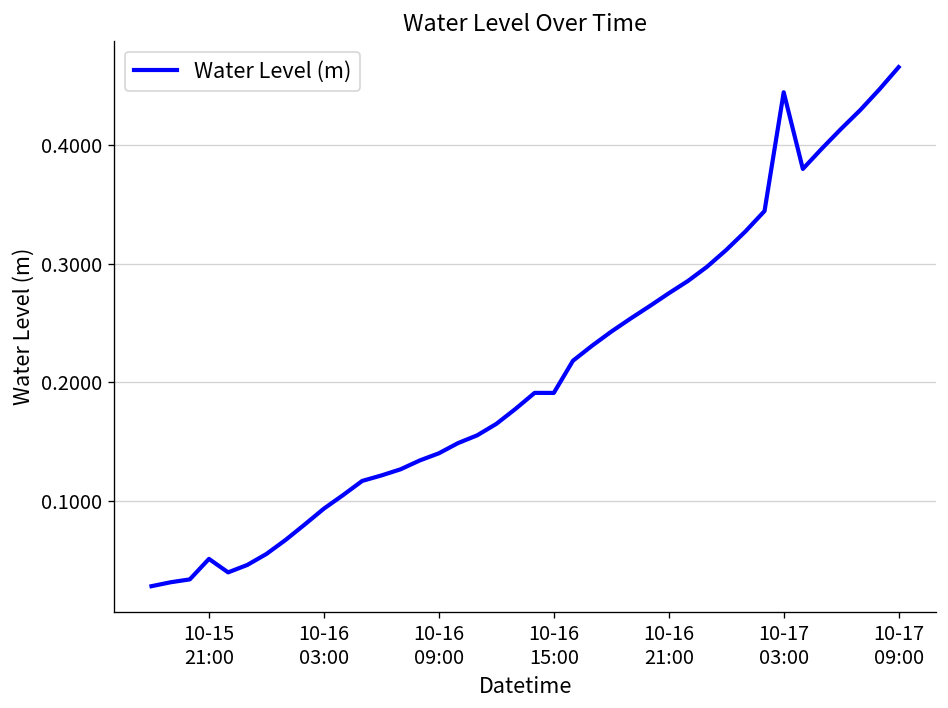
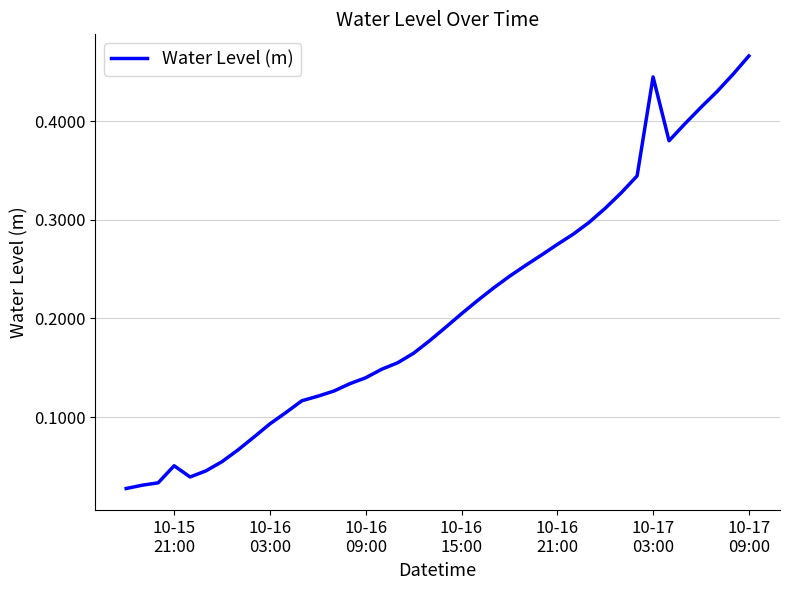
  {
    "10-15 21:00": 0.05,
    "10-16 03:00": 0.09,
    "10-16 09:00": 0.14,
-   "10-16 15:00": 0.19,
+   "10-16 15:00": 0.20,
    "10-16 21:00": 0.27,
    "10-17 03:00": 0.44,
    "10-17 09:00": 0.47
  }
